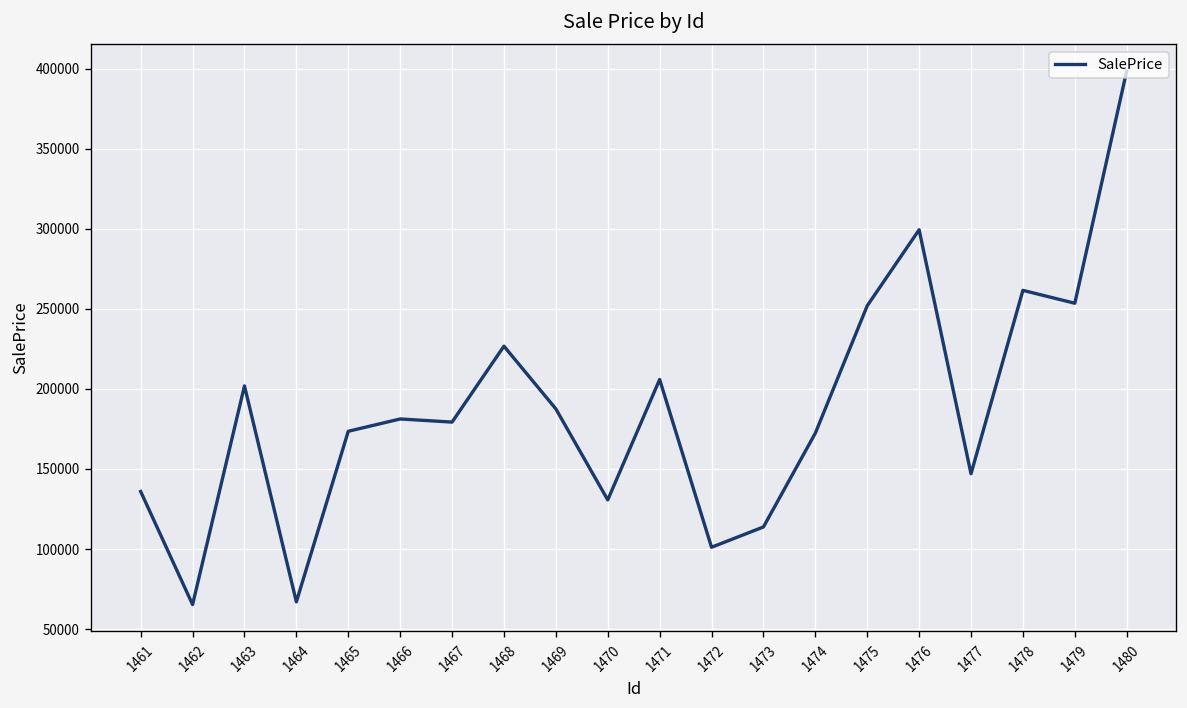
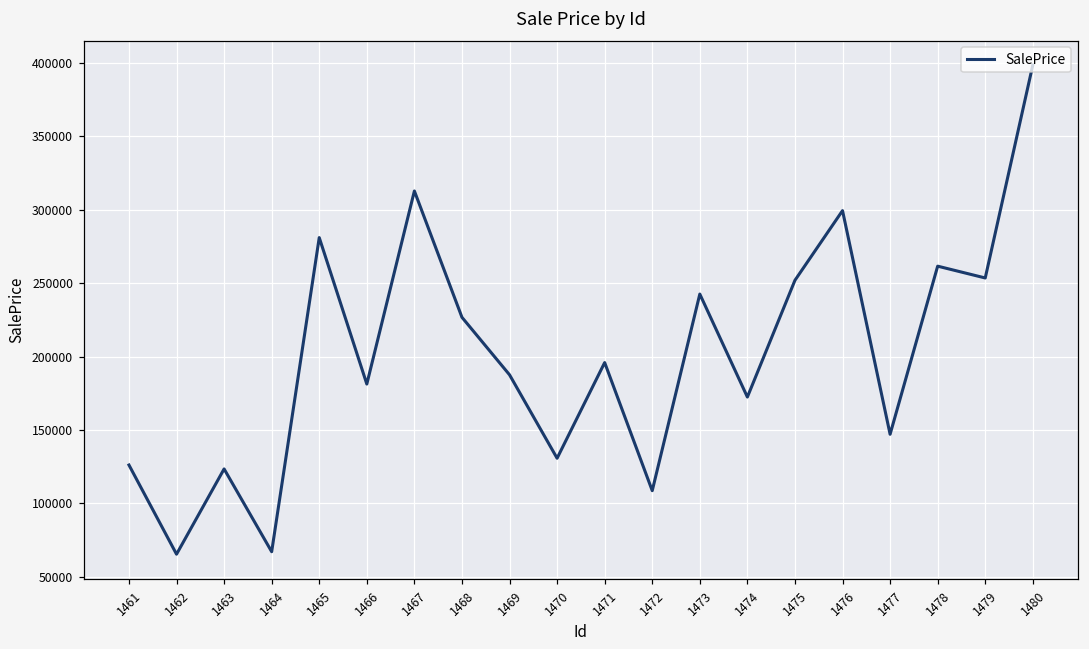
  {
-   "1461": 136000,
+   "1461": 126000,
    "1462": 65000,
-   "1463": 202000,
+   "1463": 123000,
    "1464": 67000,
-   "1465": 174000,
+   "1465": 281000,
    "1466": 181000,
-   "1467": 179000,
+   "1467": 313000,
    "1468": 227000,
    "1469": 188000,
    "1470": 131000,
-   "1471": 206000,
-   "1472": 101000,
-   "1473": 114000,
+   "1471": 196000,
+   "1472": 109000,
+   "1473": 243000,
    "1474": 172000,
    "1475": 252000,
    "1476": 299000,
    "1477": 147000,
    "1478": 262000,
    "1479": 254000
  }
